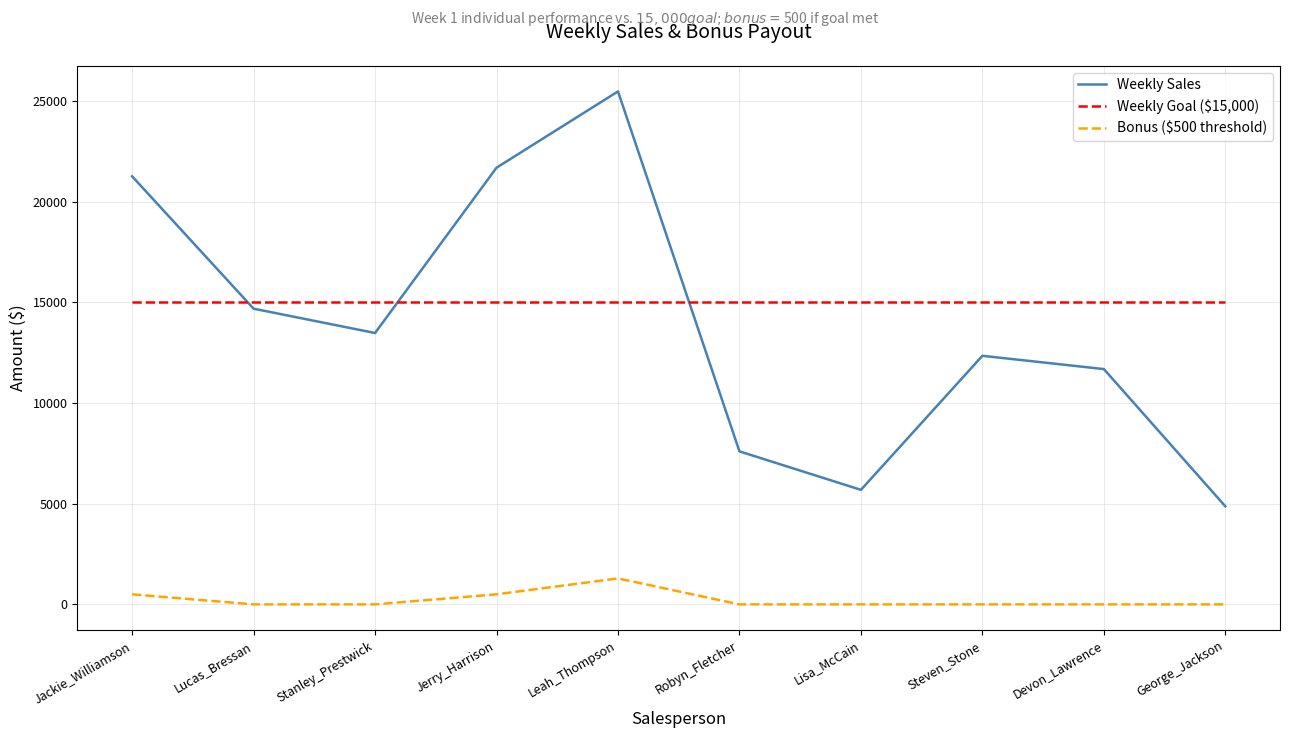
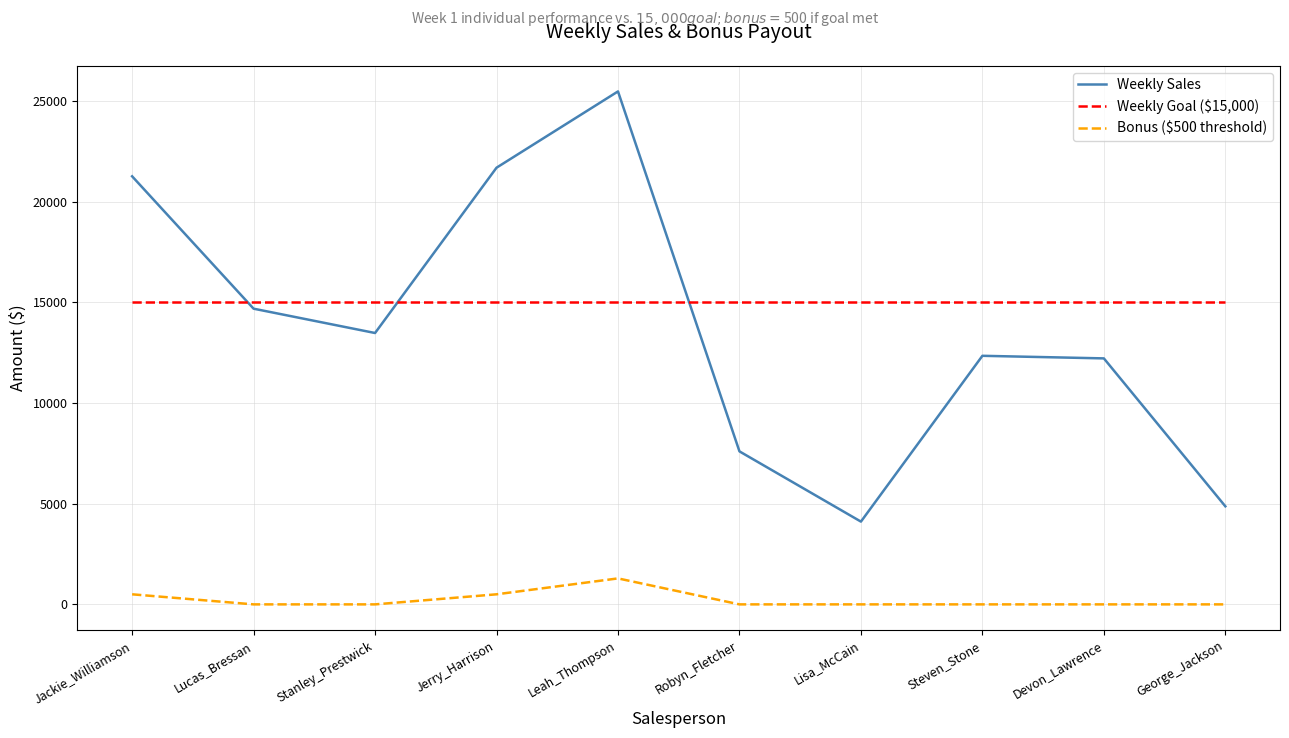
  {
    "Weekly Sales": {
      "Jackie_Williamson": 21300,
      "Lucas_Bressan": 14700,
      "Stanley_Prestwick": 13500,
      "Jerry_Harrison": 21700,
      "Leah_Thompson": 25500,
      "Robyn_Fletcher": 7600,
-     "Lisa_McCain": 5700,
+     "Lisa_McCain": 4100,
      "Steven_Stone": 12300,
-     "Devon_Lawrence": 11700,
+     "Devon_Lawrence": 12200,
      "George_Jackson": 4900
    },
    "Weekly Goal ($15,000)": {
      "Jackie_Williamson": 15000,
      "Lucas_Bressan": 15000,
      "Stanley_Prestwick": 15000,
      "Jerry_Harrison": 15000,
      "Leah_Thompson": 15000,
      "Robyn_Fletcher": 15000,
      "Lisa_McCain": 15000,
      "Steven_Stone": 15000,
      "Devon_Lawrence": 15000,
      "George_Jackson": 15000
    },
    "Bonus ($500 threshold)": {
      "Jackie_Williamson": 500,
      "Lucas_Bressan": 0,
      "Stanley_Prestwick": 0,
      "Jerry_Harrison": 500,
      "Leah_Thompson": 1300,
      "Robyn_Fletcher": 0,
      "Lisa_McCain": 0,
      "Steven_Stone": 0,
      "Devon_Lawrence": 0,
      "George_Jackson": 0
    }
  }
